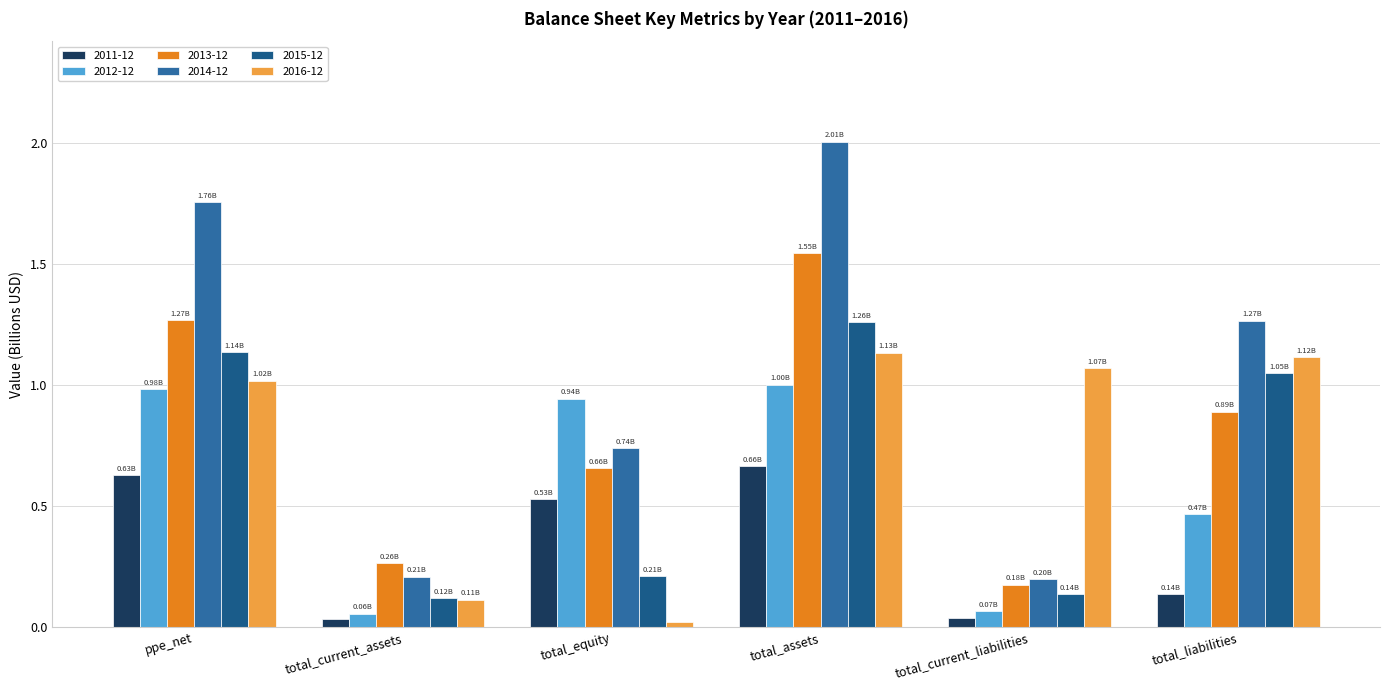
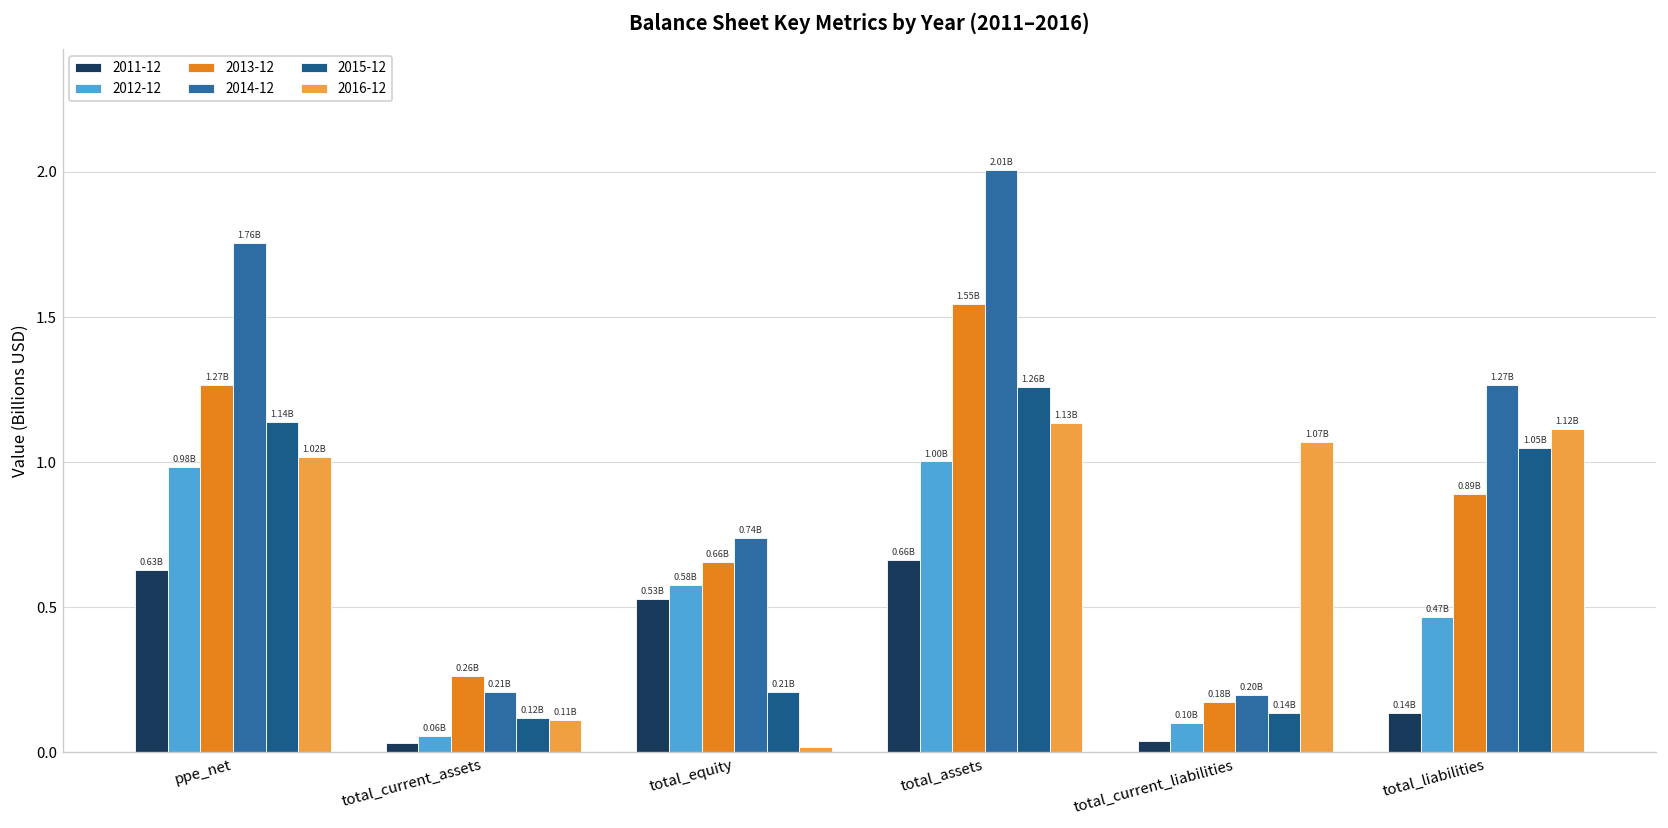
  {
    "2012-12": {
      "ppe_net": "0.98B",
      "total_current_assets": "0.06B",
-     "total_equity": "0.94B",
+     "total_equity": "0.58B",
      "total_assets": "1.00B",
-     "total_current_liabilities": "0.07B",
+     "total_current_liabilities": "0.10B",
      "total_liabilities": "0.47B"
    }
  }
